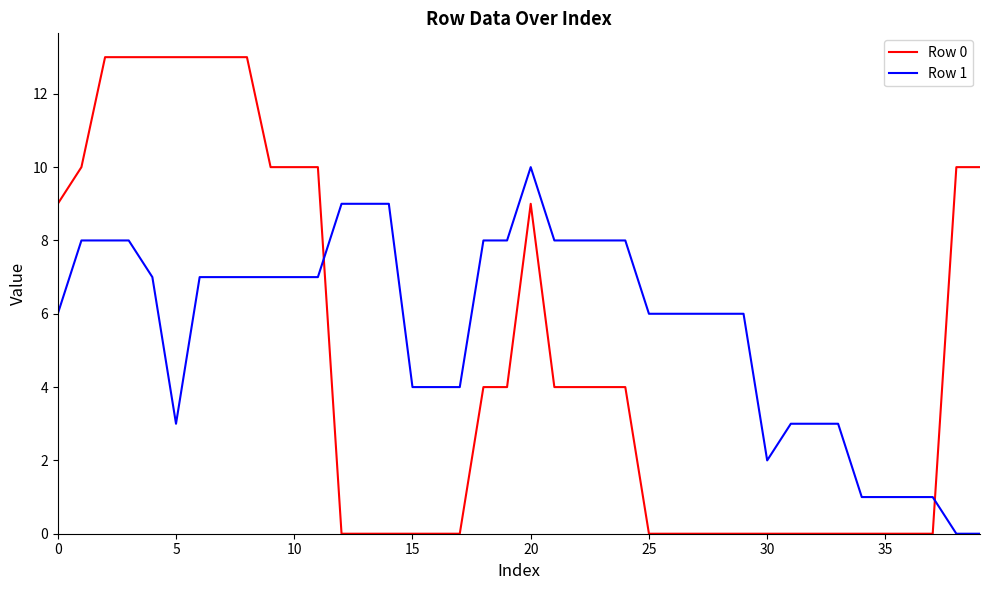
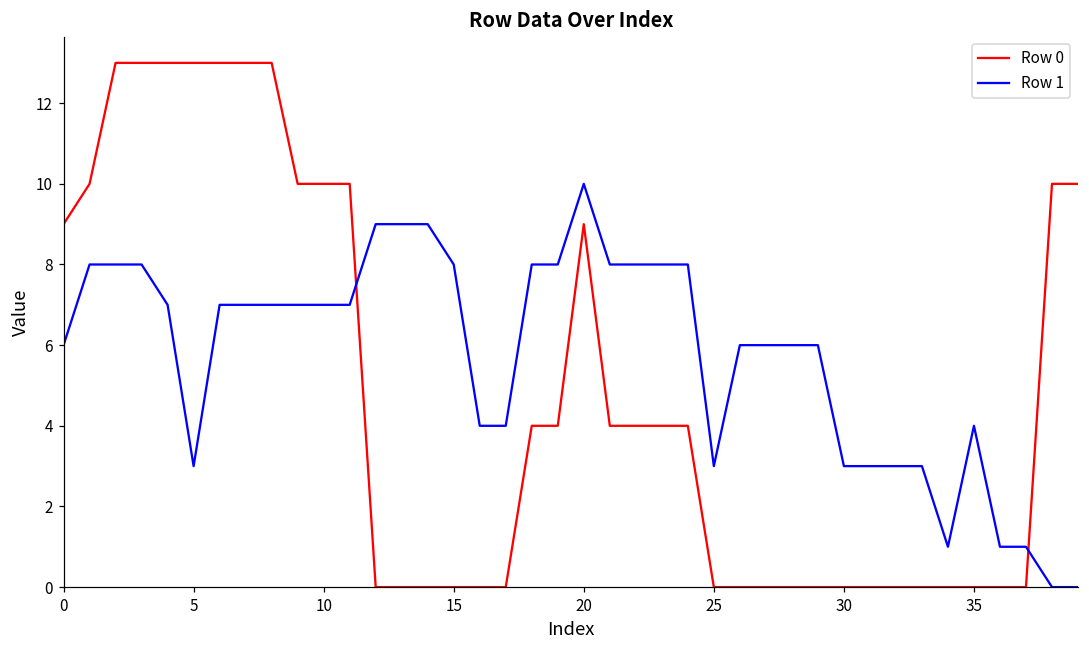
  {
    "Row 0": {
      "0": 9,
      "5": 13,
      "10": 10,
      "15": 0,
      "20": 9,
      "25": 0,
      "30": 0,
      "35": 0
    },
    "Row 1": {
      "0": 6,
      "5": 3,
      "10": 7,
-     "15": 4,
+     "15": 8,
      "20": 10,
-     "25": 6,
-     "30": 2,
-     "35": 1
+     "25": 3,
+     "30": 3,
+     "35": 4
    }
  }
